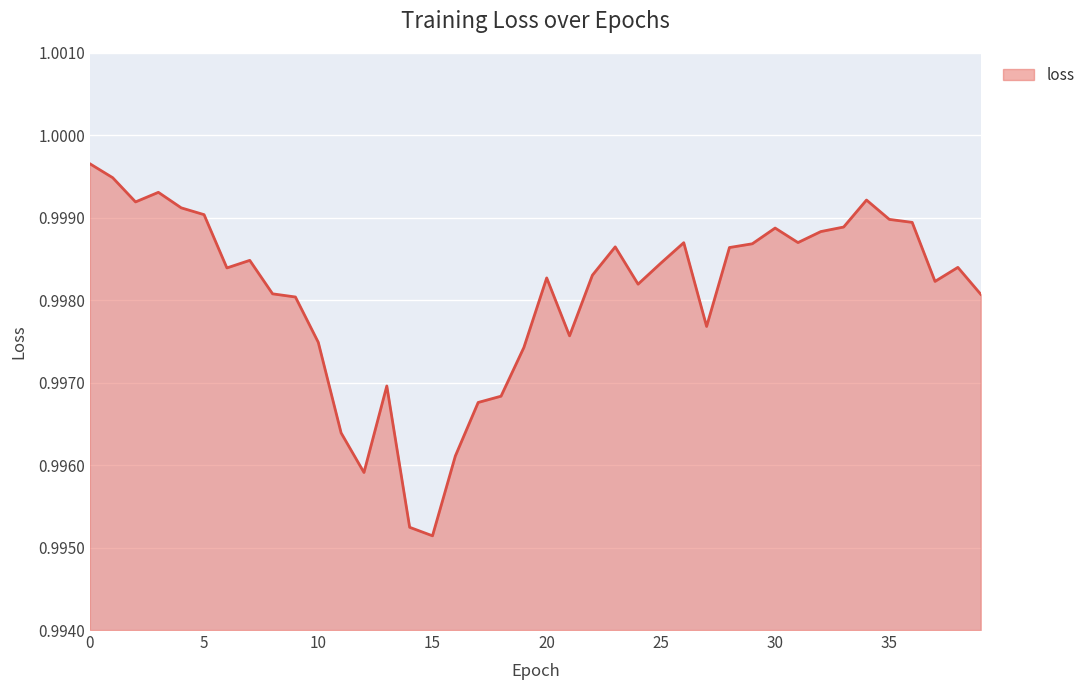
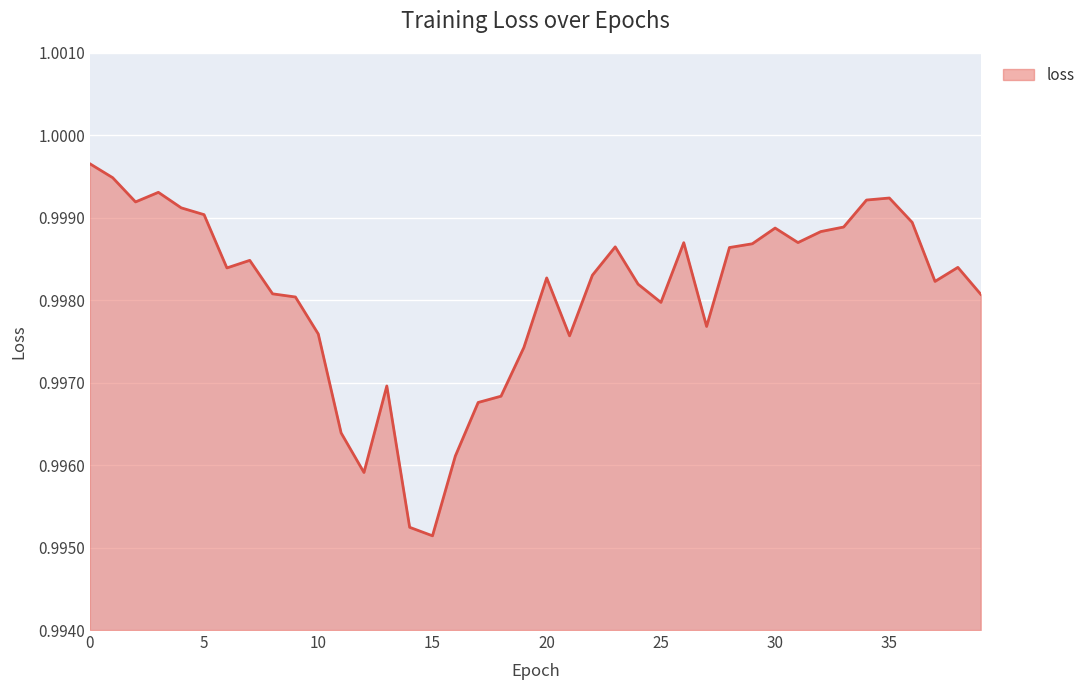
  {
    "0": 0.9997,
    "5": 0.9990,
-   "10": 0.9975,
+   "10": 0.9976,
    "15": 0.9951,
    "20": 0.9983,
-   "25": 0.9985,
+   "25": 0.9980,
    "30": 0.9989,
-   "35": 0.9990
+   "35": 0.9992
  }
